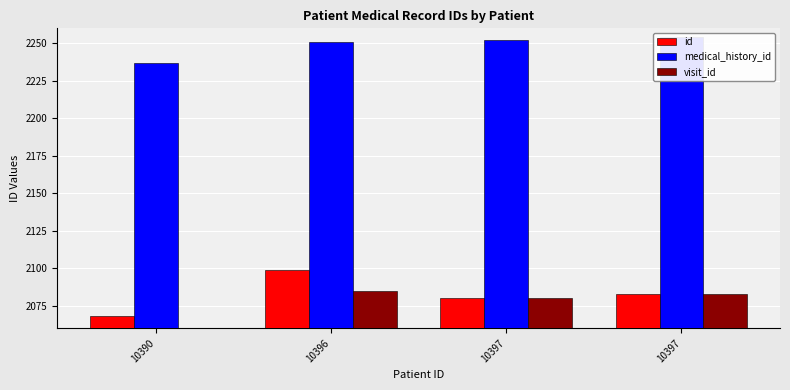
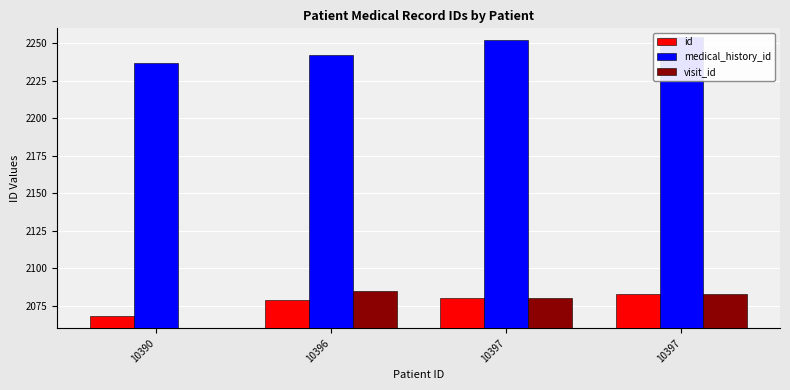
  {
    "id": {
      "10390": 2068,
-     "10396": 2099
+     "10396": 2079
    },
    "medical_history_id": {
      "10390": 2237,
-     "10396": 2251
+     "10396": 2242
    },
    "visit_id": {
      "10396": 2085
    }
  }
